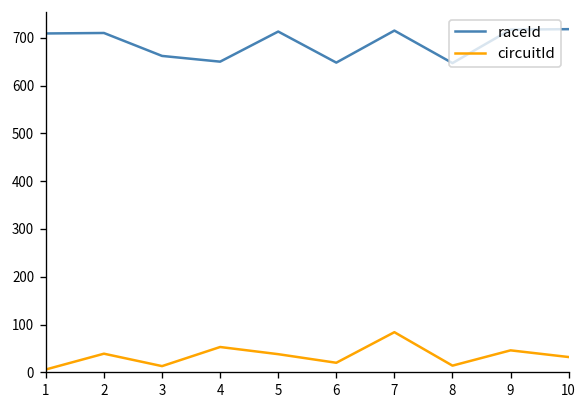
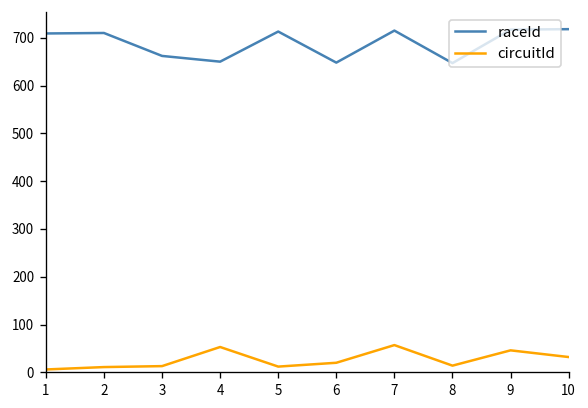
  {
    "raceId": {
      "1": 710,
      "2": 710,
      "3": 660,
      "4": 650,
      "5": 710,
      "6": 650,
      "7": 720,
      "10": 720
    },
    "circuitId": {
      "1": 10,
-     "2": 40,
+     "2": 10,
      "3": 10,
      "4": 50,
-     "5": 40,
+     "5": 10,
      "6": 20,
-     "7": 80,
+     "7": 60,
      "8": 10,
      "9": 50,
      "10": 30
    }
  }
